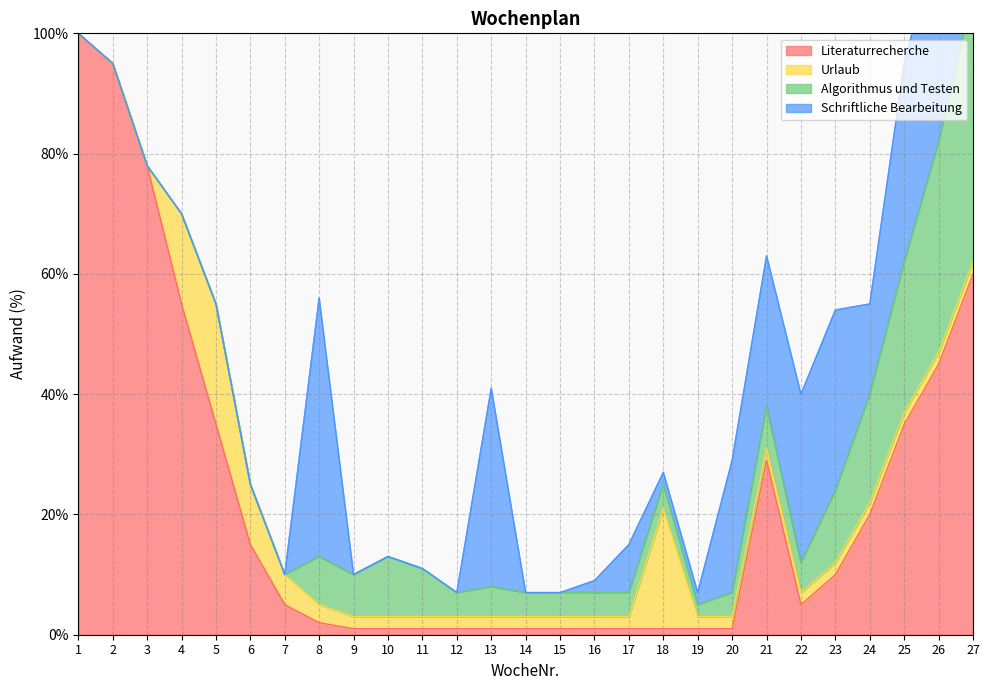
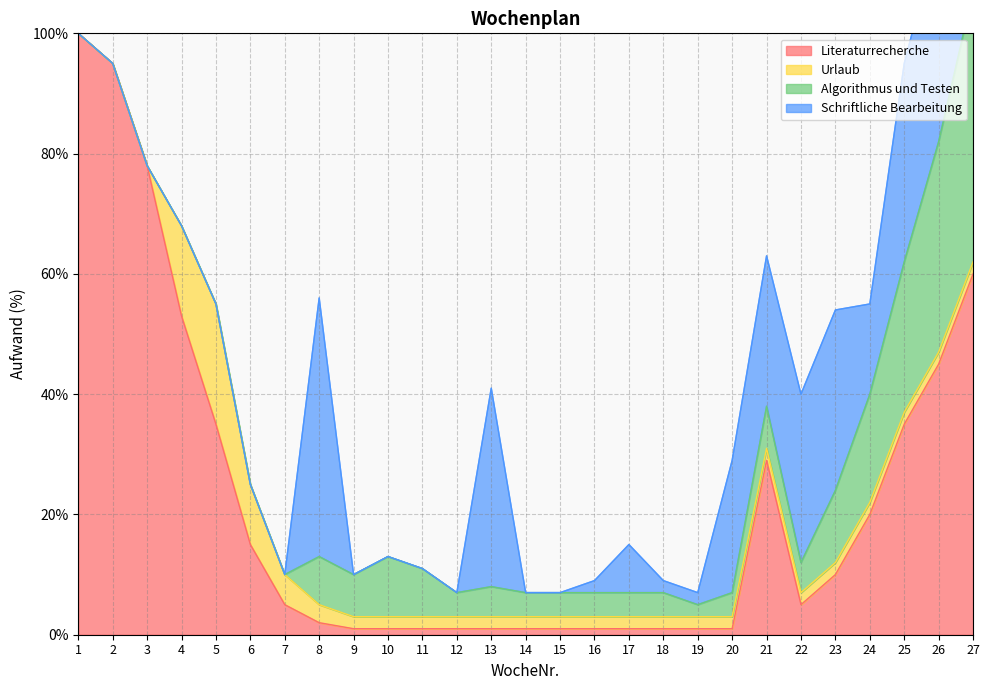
  {
    "Literaturrecherche": {
-     "4": "55%",
+     "4": "53%",
      "5": "35%",
      "6": "15%",
      "7": "5%",
      "8": "2%",
      "9": "1%",
      "10": "1%",
      "11": "1%",
      "12": "1%",
      "13": "1%",
      "14": "1%",
      "15": "1%",
      "16": "1%",
      "17": "1%",
      "18": "1%",
      "19": "1%",
      "20": "1%",
      "21": "29%",
      "22": "5%",
      "23": "10%",
      "24": "20%",
      "25": "35%",
      "26": "45%",
      "27": "60%"
    },
    "Urlaub": {
      "8": "3%",
      "9": "2%",
      "10": "2%",
      "11": "2%",
      "12": "2%",
      "13": "2%",
      "14": "2%",
      "15": "2%",
      "16": "2%",
      "17": "2%",
-     "18": "20%",
+     "18": "2%",
      "19": "2%",
      "20": "2%",
      "21": "2%",
      "22": "2%",
      "23": "2%",
      "24": "2%",
      "25": "2%",
      "26": "2%",
      "27": "2%"
    },
    "Algorithmus und Testen": {
      "8": "8%",
      "13": "5%",
      "16": "4%",
      "17": "4%",
      "18": "4%",
      "19": "2%",
      "20": "4%",
      "21": "7%",
      "22": "5%",
      "23": "12%",
      "24": "18%",
      "25": "25%",
      "26": "35%"
    },
    "Schriftliche Bearbeitung": {
      "8": "43%",
      "13": "33%",
      "16": "2%",
      "17": "8%",
      "18": "2%",
      "19": "2%",
      "20": "22%",
      "21": "25%",
      "22": "28%",
      "23": "30%",
      "24": "15%"
    }
  }
